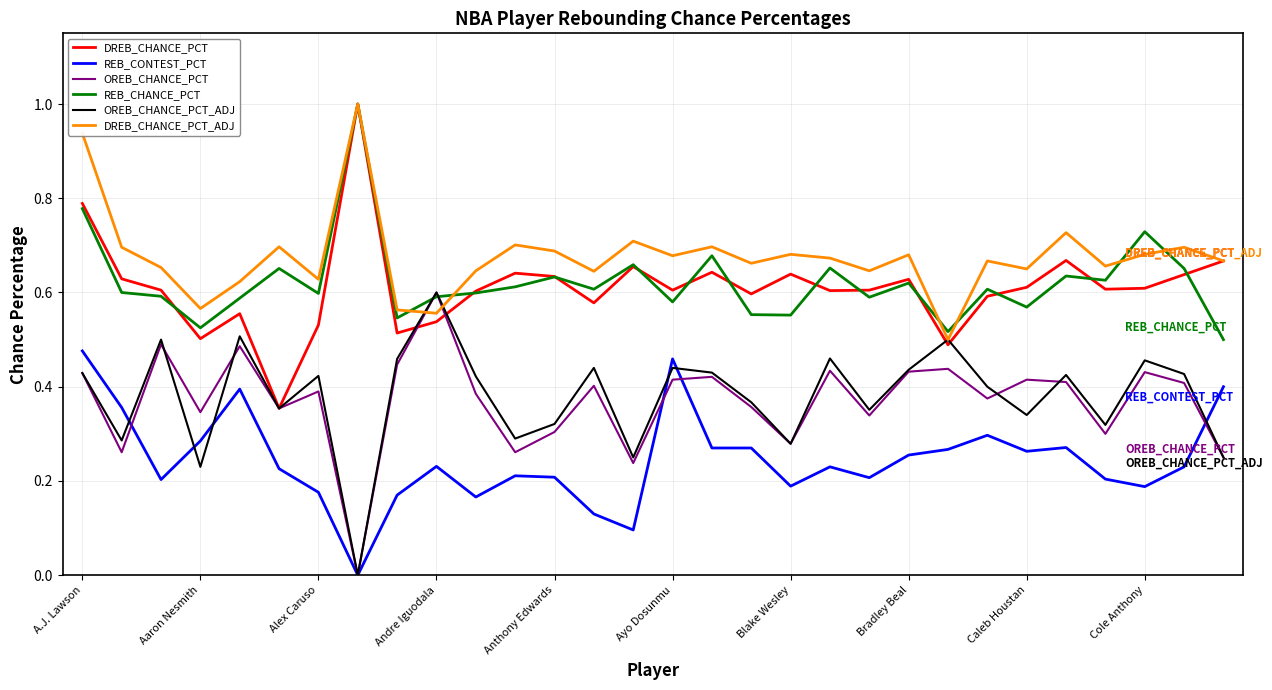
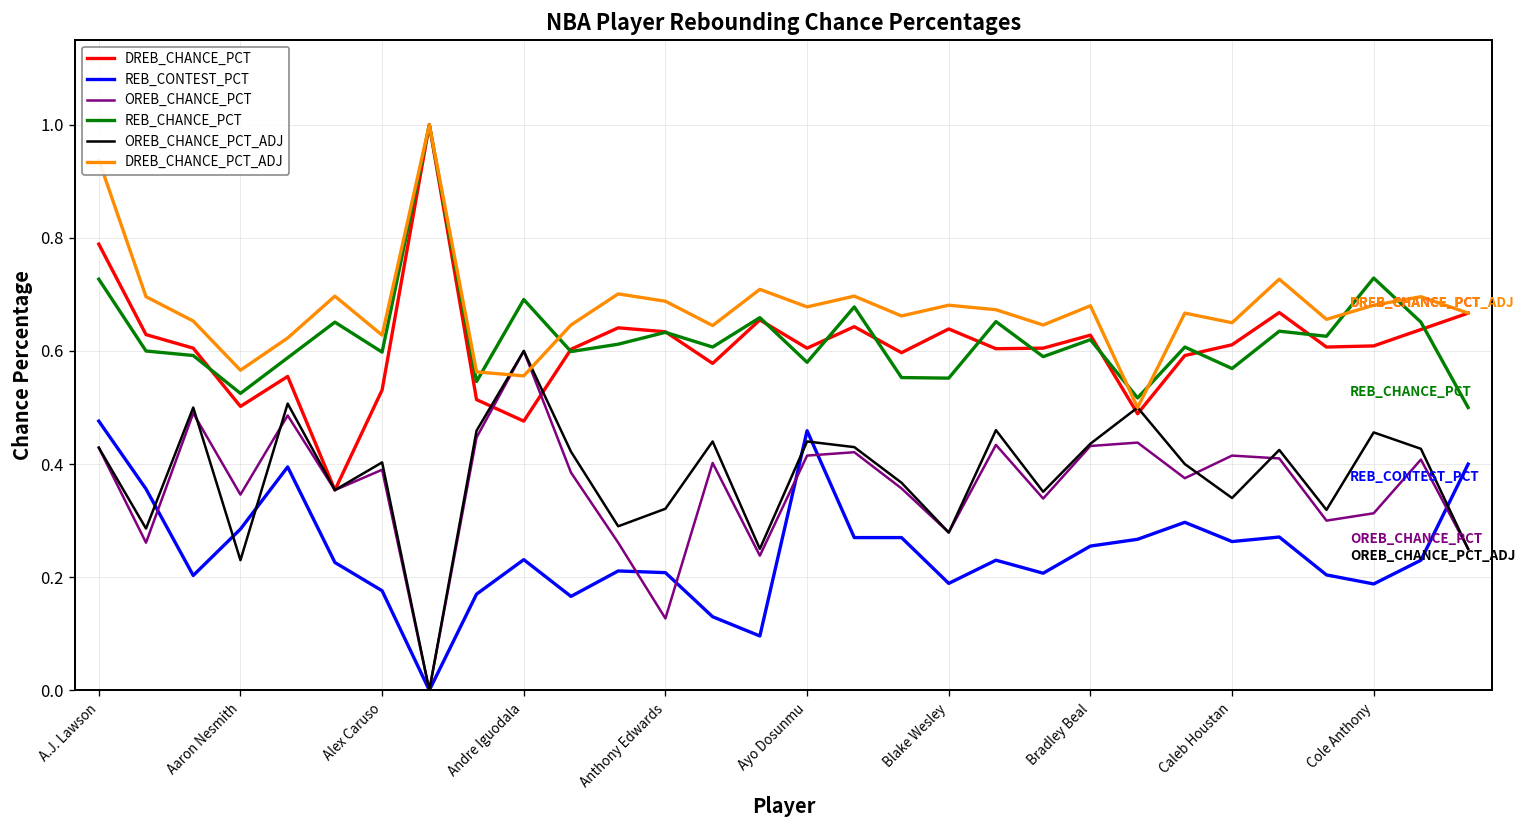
  {
    "DREB_CHANCE_PCT": {
      "A.J. Lawson": 0.79,
      "Aaron Nesmith": 0.50,
      "Alex Caruso": 0.53,
-     "Andre Iguodala": 0.54,
+     "Andre Iguodala": 0.48,
      "Ayo Dosunmu": 0.61,
      "Blake Wesley": 0.64,
      "Bradley Beal": 0.63,
      "Caleb Houstan": 0.61,
      "Cole Anthony": 0.61
    },
    "REB_CONTEST_PCT": {
      "A.J. Lawson": 0.48,
      "Aaron Nesmith": 0.29,
      "Alex Caruso": 0.18,
      "Andre Iguodala": 0.23,
      "Anthony Edwards": 0.21,
      "Ayo Dosunmu": 0.46,
      "Blake Wesley": 0.19,
      "Bradley Beal": 0.26,
      "Caleb Houstan": 0.26,
      "Cole Anthony": 0.19
    },
    "OREB_CHANCE_PCT": {
      "Aaron Nesmith": 0.35,
      "Alex Caruso": 0.39,
-     "Anthony Edwards": 0.30,
+     "Anthony Edwards": 0.13,
      "Ayo Dosunmu": 0.42,
      "Caleb Houstan": 0.42,
-     "Cole Anthony": 0.43
+     "Cole Anthony": 0.31
    },
    "REB_CHANCE_PCT": {
-     "A.J. Lawson": 0.78,
+     "A.J. Lawson": 0.73,
      "Aaron Nesmith": 0.53,
      "Alex Caruso": 0.60,
-     "Andre Iguodala": 0.59,
+     "Andre Iguodala": 0.69,
      "Ayo Dosunmu": 0.58,
      "Blake Wesley": 0.55,
      "Bradley Beal": 0.62,
      "Caleb Houstan": 0.57,
      "Cole Anthony": 0.73
    },
    "OREB_CHANCE_PCT_ADJ": {
      "Aaron Nesmith": 0.23,
-     "Alex Caruso": 0.42,
+     "Alex Caruso": 0.40,
      "Anthony Edwards": 0.32,
      "Ayo Dosunmu": 0.44,
      "Caleb Houstan": 0.34,
      "Cole Anthony": 0.46
    },
    "DREB_CHANCE_PCT_ADJ": {
      "Aaron Nesmith": 0.57,
      "Alex Caruso": 0.63,
      "Andre Iguodala": 0.56,
      "Anthony Edwards": 0.69,
      "Ayo Dosunmu": 0.68,
      "Blake Wesley": 0.68,
      "Bradley Beal": 0.68,
      "Caleb Houstan": 0.65,
      "Cole Anthony": 0.68
    }
  }
